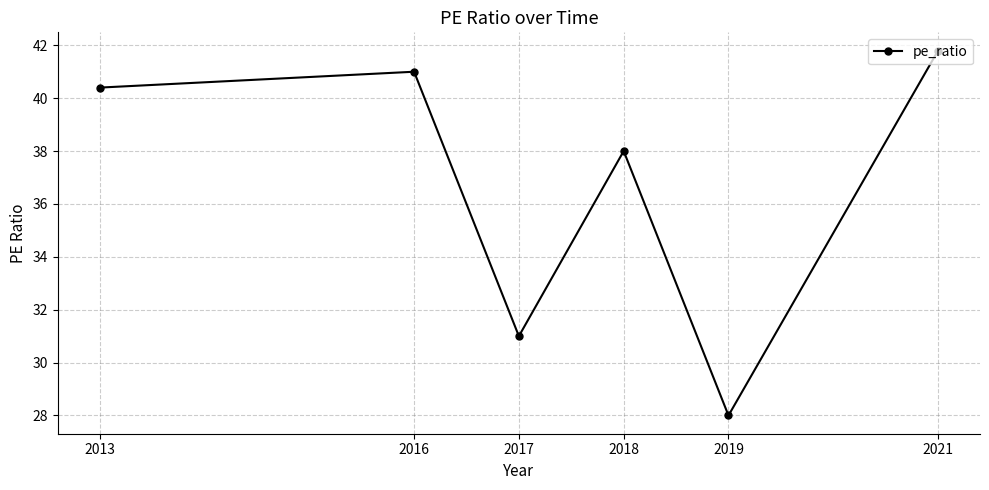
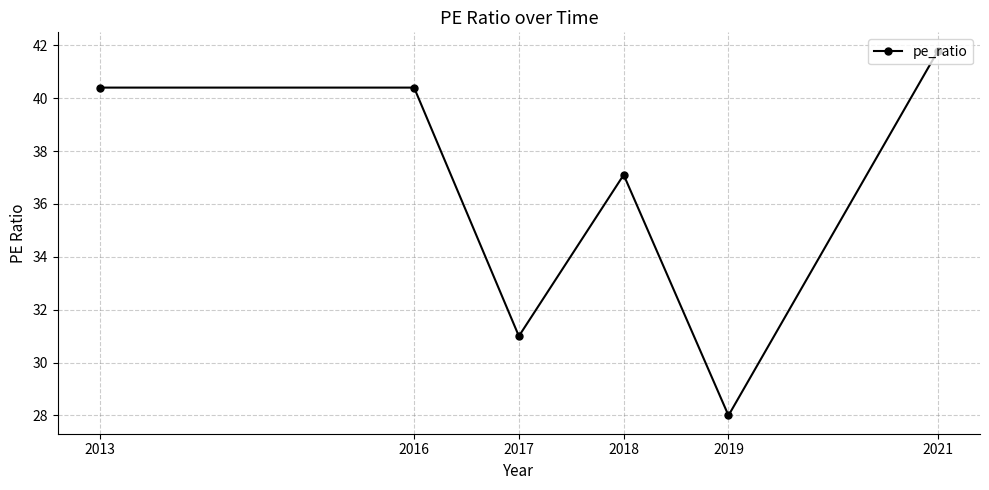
  {
    "2013": 40.4,
-   "2016": 41.0,
+   "2016": 40.4,
    "2017": 31.0,
-   "2018": 38.0,
+   "2018": 37.1,
    "2019": 28.0
  }
